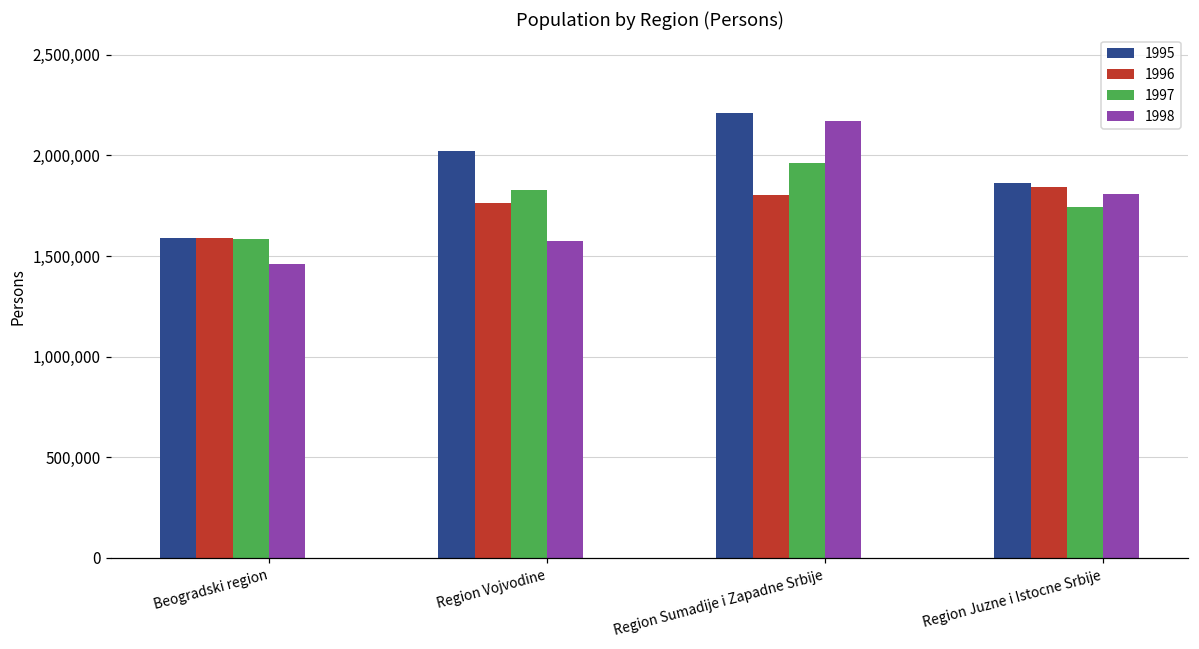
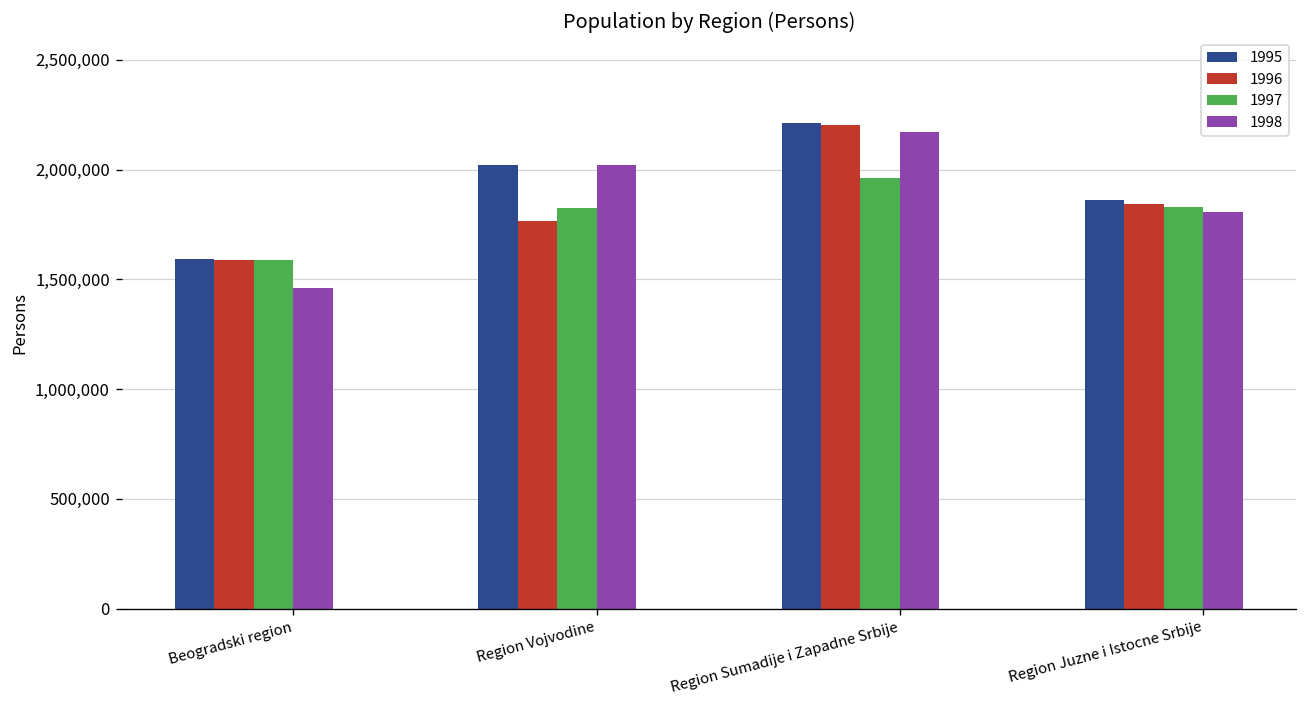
  {
    "1995": {
      "Beogradski region": "1,590,000",
      "Region Vojvodine": "2,020,000",
      "Region Sumadije i Zapadne Srbije": "2,210,000",
      "Region Juzne i Istocne Srbije": "1,860,000"
    },
    "1996": {
      "Beogradski region": "1,590,000",
      "Region Vojvodine": "1,770,000",
-     "Region Sumadije i Zapadne Srbije": "1,810,000",
+     "Region Sumadije i Zapadne Srbije": "2,200,000",
      "Region Juzne i Istocne Srbije": "1,850,000"
    },
    "1997": {
      "Beogradski region": "1,590,000",
      "Region Vojvodine": "1,830,000",
      "Region Sumadije i Zapadne Srbije": "1,960,000",
-     "Region Juzne i Istocne Srbije": "1,750,000"
+     "Region Juzne i Istocne Srbije": "1,830,000"
    },
    "1998": {
      "Beogradski region": "1,460,000",
-     "Region Vojvodine": "1,580,000",
+     "Region Vojvodine": "2,020,000",
      "Region Sumadije i Zapadne Srbije": "2,170,000",
      "Region Juzne i Istocne Srbije": "1,810,000"
    }
  }
